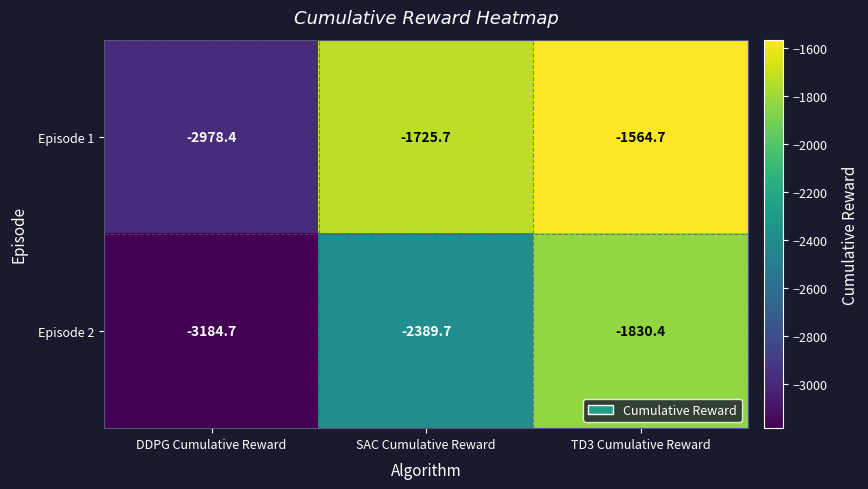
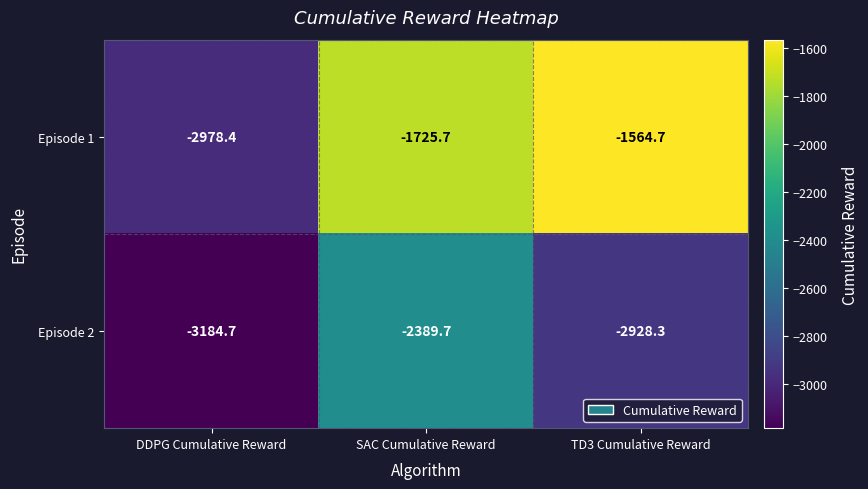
  {
    "Episode 1": {
      "DDPG Cumulative Reward": -2978.4,
      "SAC Cumulative Reward": -1725.7,
      "TD3 Cumulative Reward": -1564.7
    },
    "Episode 2": {
      "DDPG Cumulative Reward": -3184.7,
      "SAC Cumulative Reward": -2389.7,
-     "TD3 Cumulative Reward": -1830.4
+     "TD3 Cumulative Reward": -2928.3
    }
  }
